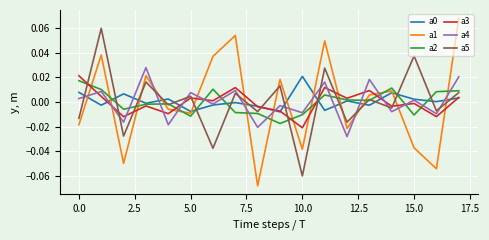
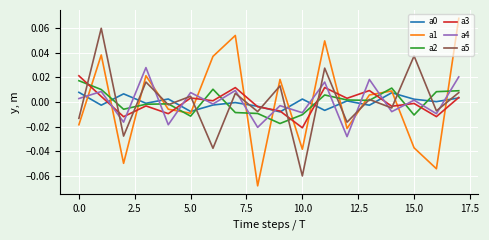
  {
    "a0": {
      "0.0": 0.008,
-     "10.0": 0.021
+     "10.0": 0.002
    },
    "a1": {
      "0.0": -0.018,
      "10.0": -0.038,
      "15.0": -0.037
    },
    "a2": {
      "0.0": 0.017,
      "5.0": -0.011,
      "15.0": -0.010
    },
    "a3": {
      "0.0": 0.021,
      "10.0": -0.021,
      "15.0": -0.001
    },
    "a4": {
      "0.0": 0.003,
      "5.0": 0.008
    },
    "a5": {
      "0.0": -0.013,
      "10.0": -0.060
    }
  }
